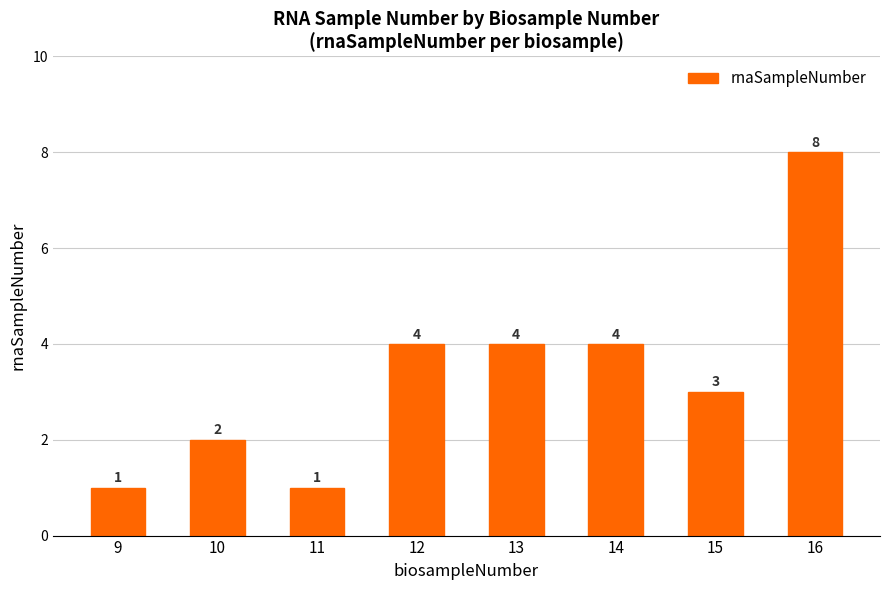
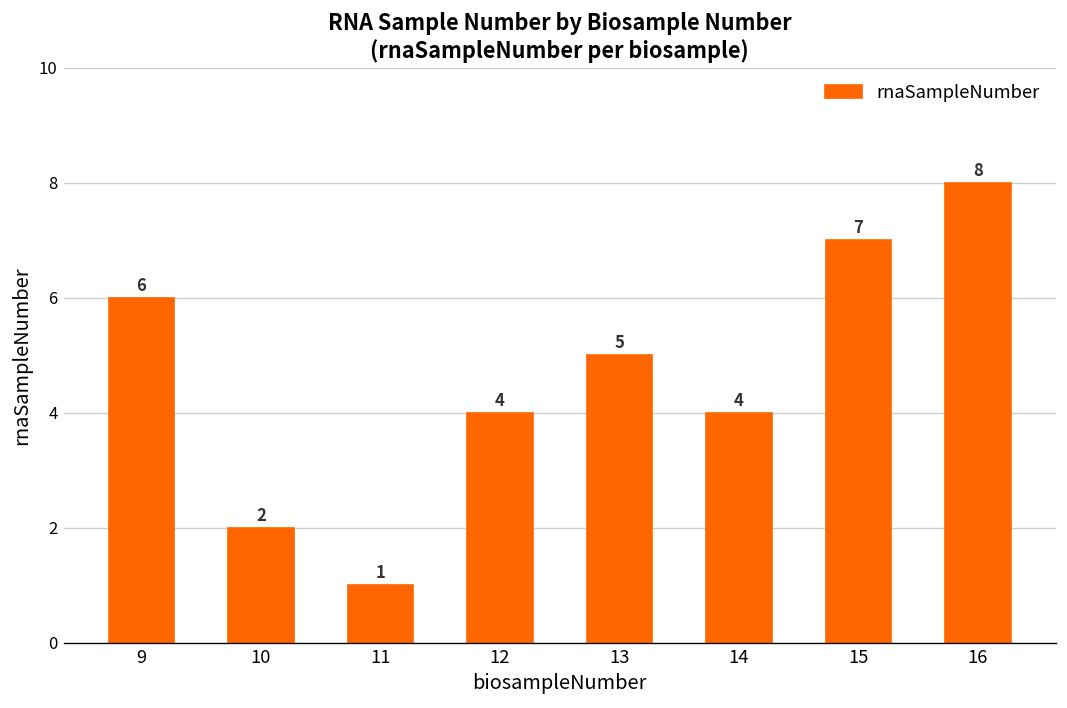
  {
-   "9": 1,
+   "9": 6,
    "10": 2,
    "11": 1,
    "12": 4,
-   "13": 4,
+   "13": 5,
    "14": 4,
-   "15": 3,
+   "15": 7,
    "16": 8
  }
